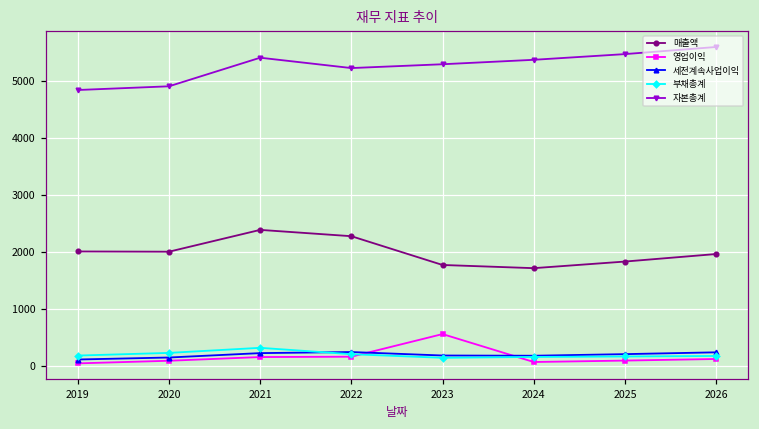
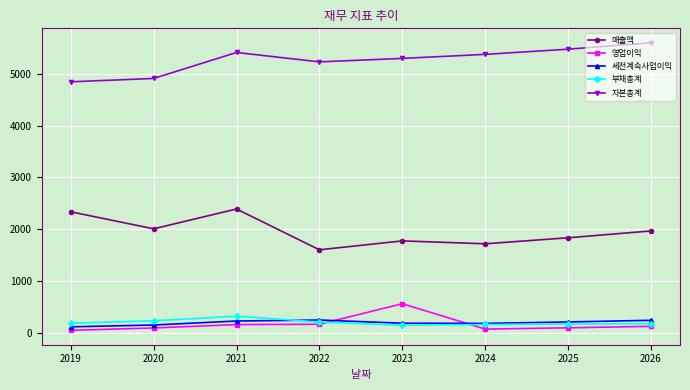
  {
    "매출액": {
-     "2019": 2000,
+     "2019": 2300,
      "2020": 2000,
      "2021": 2400,
-     "2022": 2300,
+     "2022": 1600,
      "2023": 1800,
      "2024": 1700,
      "2025": 1800,
      "2026": 2000
    },
    "영업이익": {
      "2019": 0,
      "2020": 100,
      "2021": 200,
      "2023": 600,
      "2024": 100,
      "2025": 100,
      "2026": 100
    },
    "세전계속사업이익": {
      "2019": 100,
      "2020": 100,
      "2021": 200,
      "2026": 200
    },
    "부채총계": {
      "2019": 200,
      "2020": 200,
      "2021": 300,
      "2026": 200
    },
    "자본총계": {
      "2019": 4800,
      "2020": 4900,
      "2021": 5400,
      "2022": 5200,
      "2023": 5300,
      "2024": 5400,
      "2025": 5500
    }
  }
